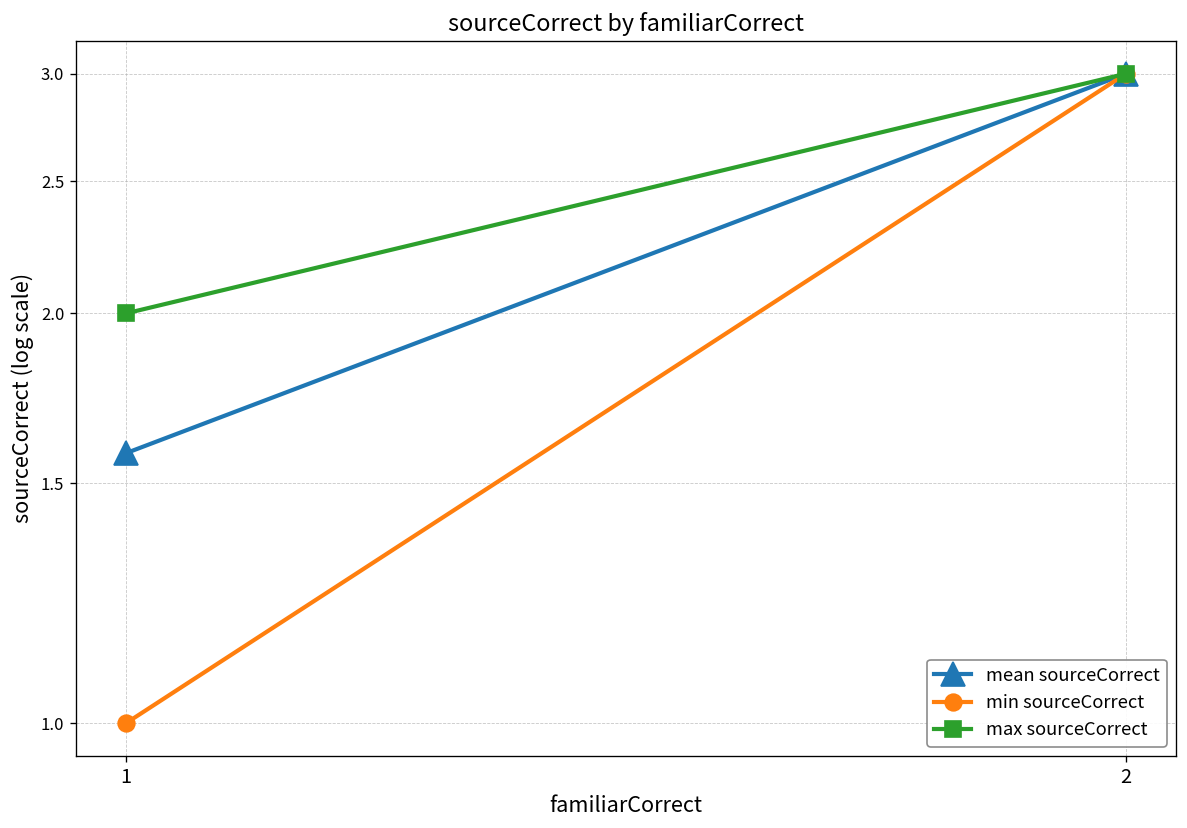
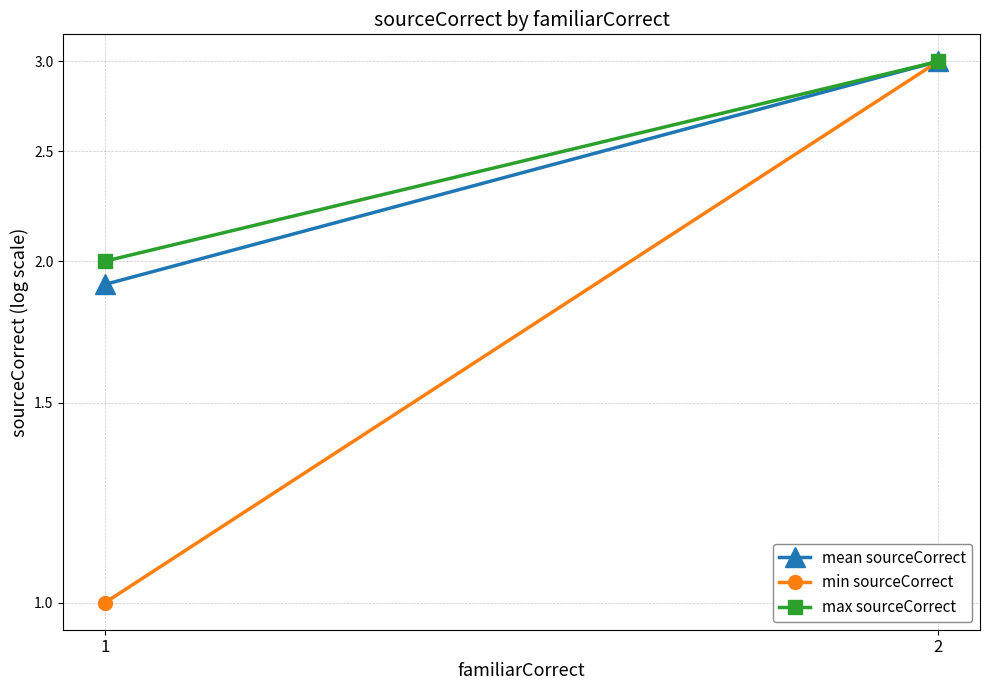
  {
    "mean sourceCorrect": {
-     "1": 1.58
+     "1": 1.91
    },
    "min sourceCorrect": {
      "1": 1.00
    },
    "max sourceCorrect": {
      "1": 2.00
    }
  }
